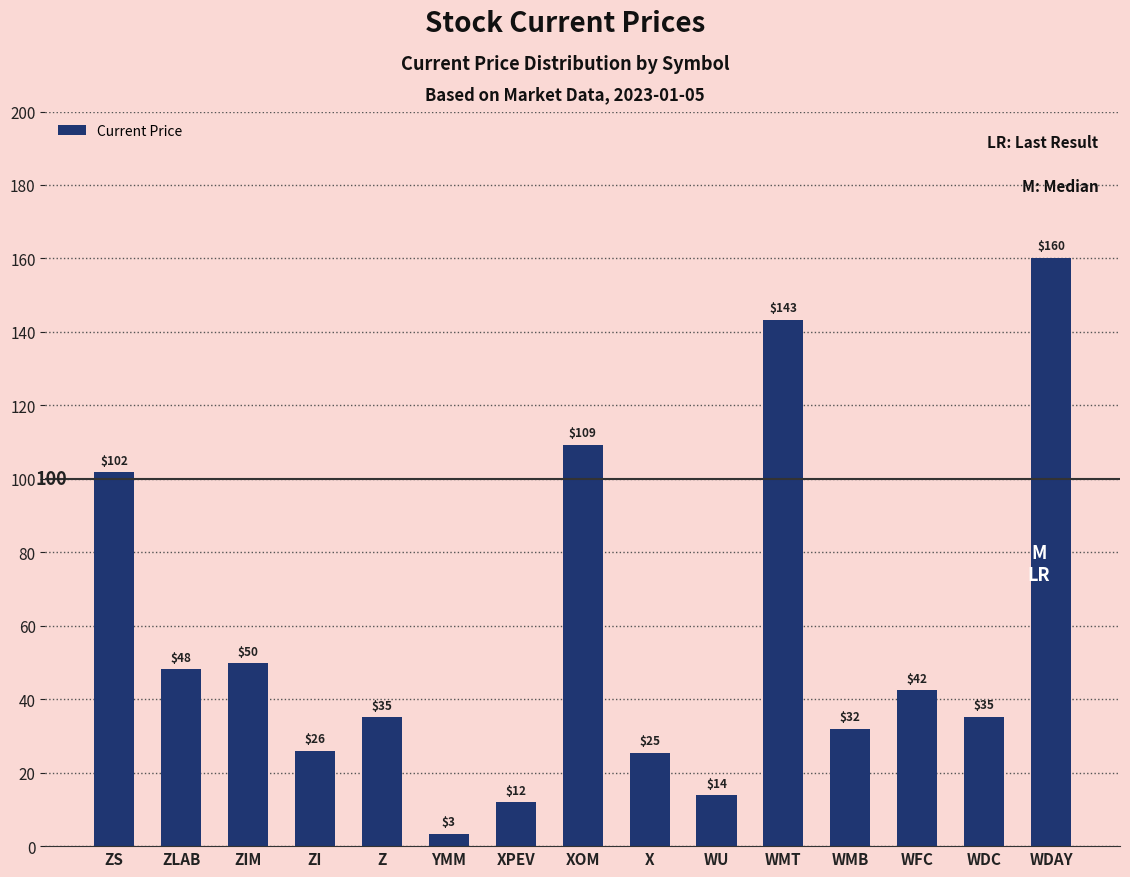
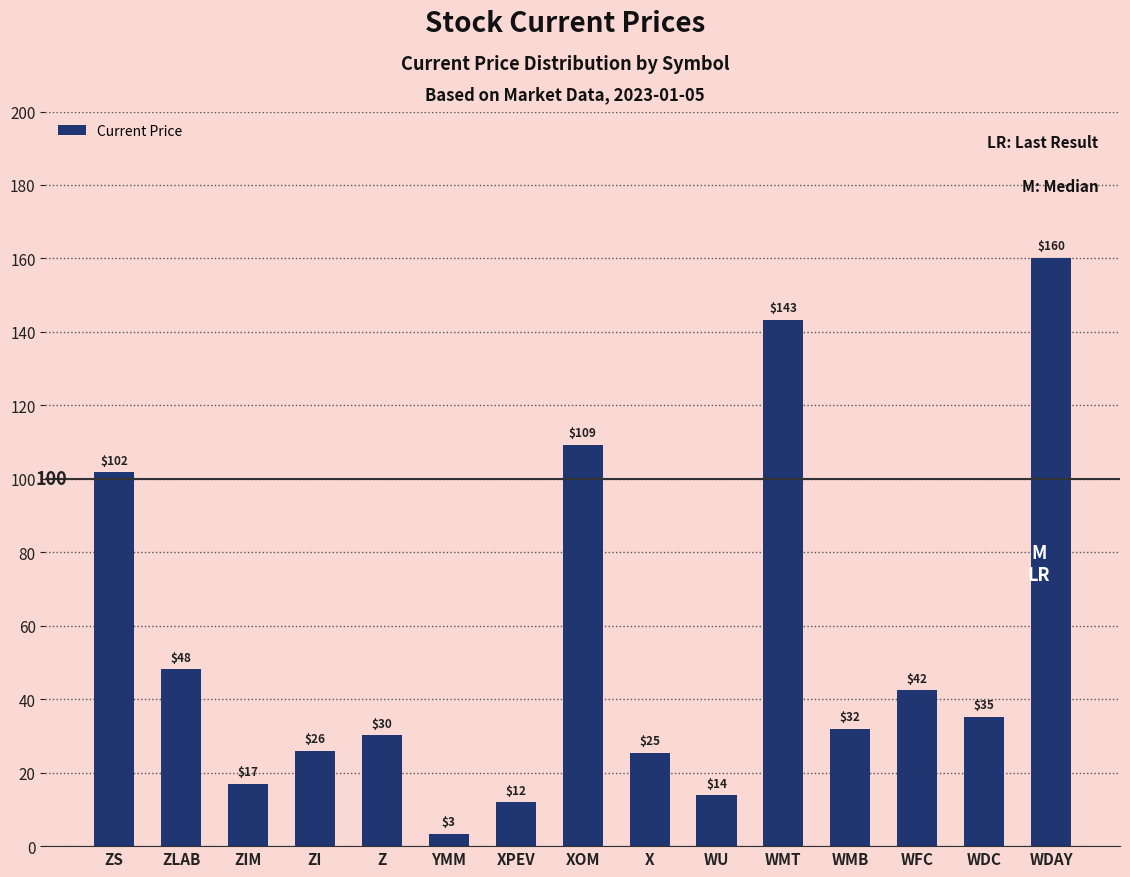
  {
    "ZS": "$102",
    "ZLAB": "$48",
-   "ZIM": "$50",
+   "ZIM": "$17",
    "ZI": "$26",
-   "Z": "$35",
+   "Z": "$30",
    "YMM": "$3",
    "XPEV": "$12",
    "XOM": "$109",
    "X": "$25",
    "WU": "$14",
    "WMT": "$143",
    "WMB": "$32",
    "WFC": "$42",
    "WDC": "$35",
    "WDAY": "$160"
  }
